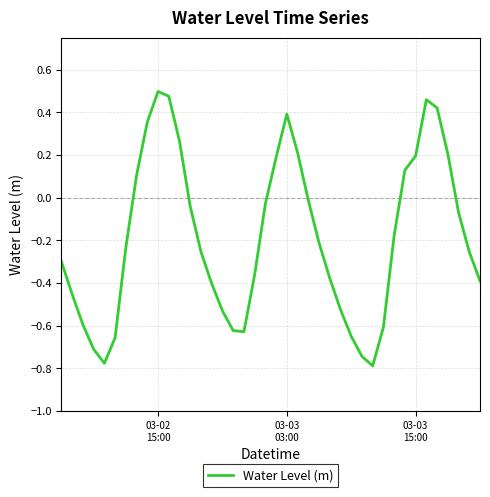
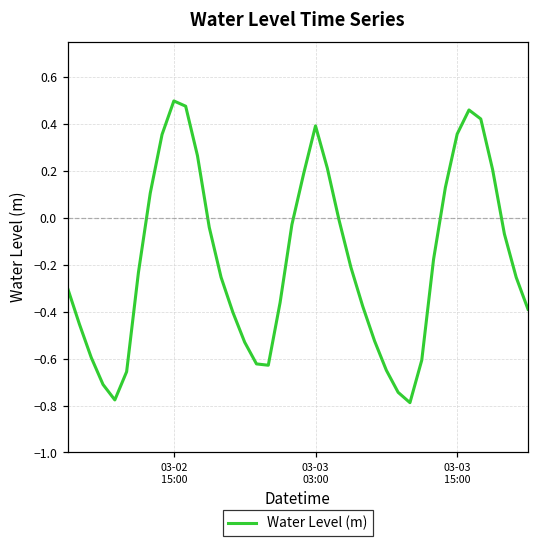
  {
    "03-02 15:00": 0.50,
    "03-03 03:00": 0.39,
-   "03-03 15:00": 0.20
+   "03-03 15:00": 0.36
  }
